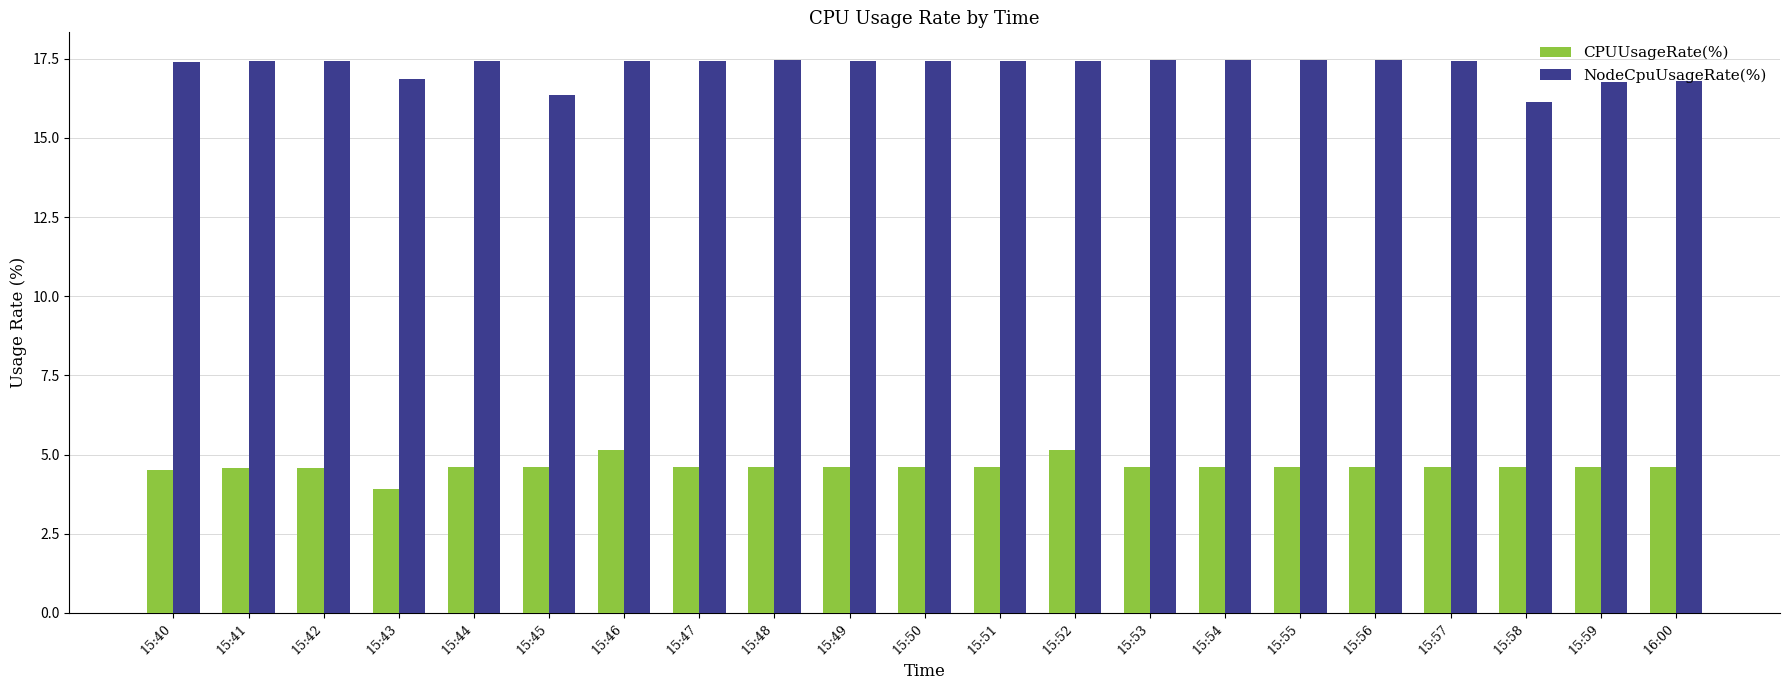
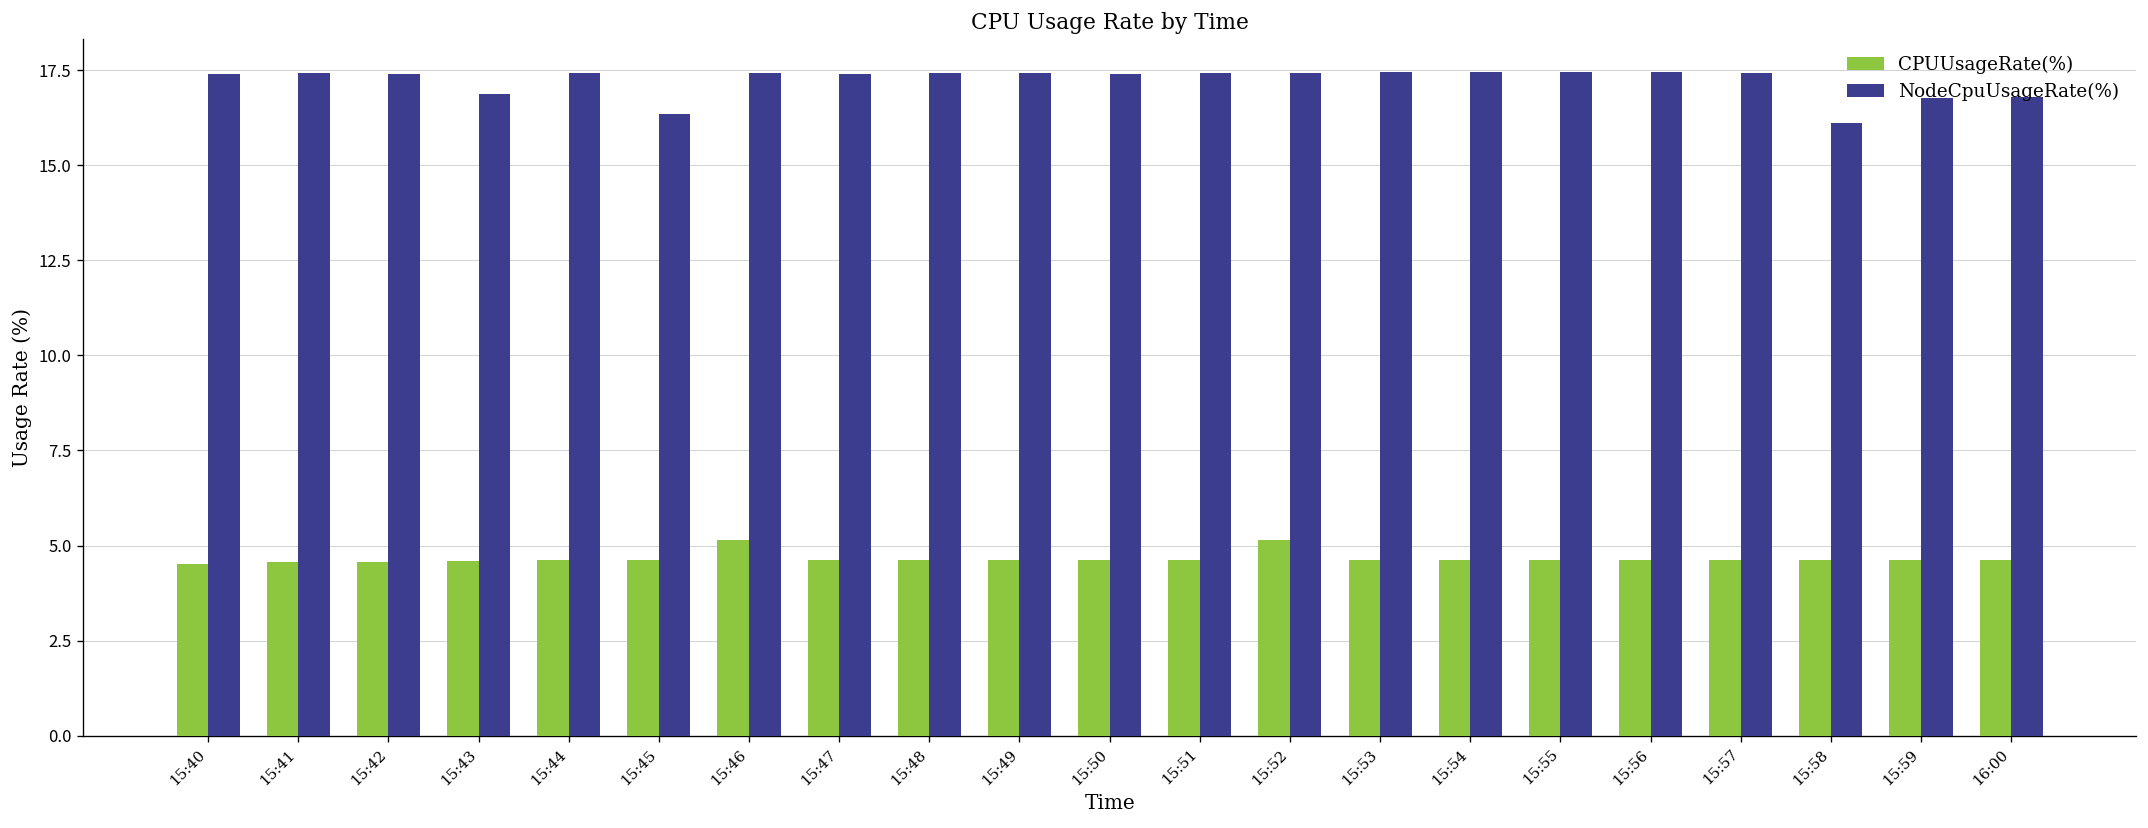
  {
    "CPUUsageRate(%)": {
      "15:40": 4.5,
      "15:41": 4.6,
      "15:42": 4.6,
-     "15:43": 3.9,
+     "15:43": 4.6,
      "15:44": 4.6,
      "15:45": 4.6,
      "15:46": 5.1,
      "15:47": 4.6,
      "15:48": 4.6,
      "15:49": 4.6,
      "15:50": 4.6,
      "15:51": 4.6,
      "15:52": 5.2,
      "15:53": 4.6,
      "15:54": 4.6,
      "15:55": 4.6,
      "15:56": 4.6,
      "15:57": 4.6,
      "15:58": 4.6,
      "15:59": 4.6,
      "16:00": 4.6
    },
    "NodeCpuUsageRate(%)": {
      "15:40": 17.4,
      "15:41": 17.4,
      "15:42": 17.4,
      "15:43": 16.9,
      "15:44": 17.4,
      "15:45": 16.4,
      "15:46": 17.4,
      "15:47": 17.4,
      "15:48": 17.4,
      "15:49": 17.4,
      "15:50": 17.4,
      "15:51": 17.4,
      "15:52": 17.4,
      "15:53": 17.5,
      "15:54": 17.4,
      "15:55": 17.5,
      "15:56": 17.5,
      "15:57": 17.4,
      "15:58": 16.1,
      "15:59": 16.8,
      "16:00": 16.8
    }
  }
